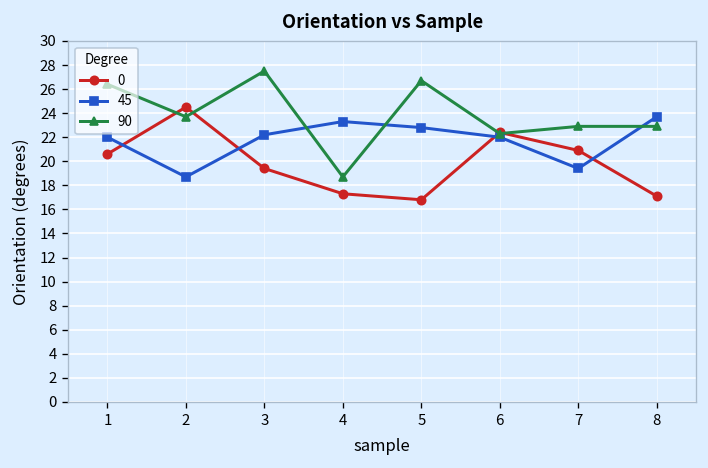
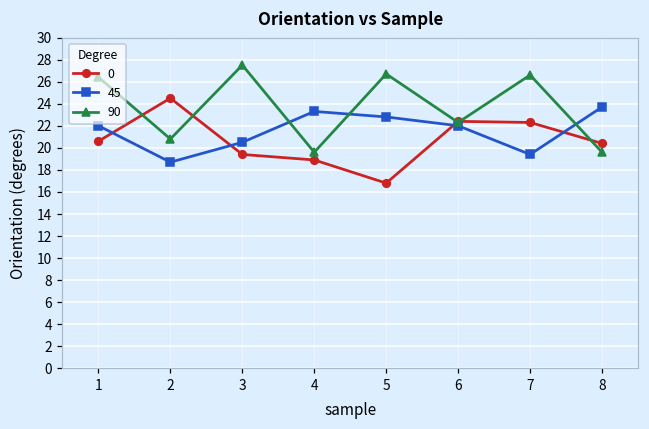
  {
    "0": {
      "1": 20.6,
      "2": 24.5,
      "3": 19.4,
-     "4": 17.3,
+     "4": 18.9,
      "5": 16.8,
-     "7": 20.9,
-     "8": 17.1
+     "7": 22.3,
+     "8": 20.4
    },
    "45": {
      "1": 22.0,
      "2": 18.7,
-     "3": 22.2,
+     "3": 20.5,
      "4": 23.3,
      "5": 22.8,
      "6": 22.0,
      "7": 19.4,
      "8": 23.7
    },
    "90": {
-     "2": 23.7,
+     "2": 20.8,
      "3": 27.5,
-     "4": 18.7,
+     "4": 19.6,
      "5": 26.7,
-     "7": 22.9,
-     "8": 22.9
+     "7": 26.6,
+     "8": 19.6
    }
  }
